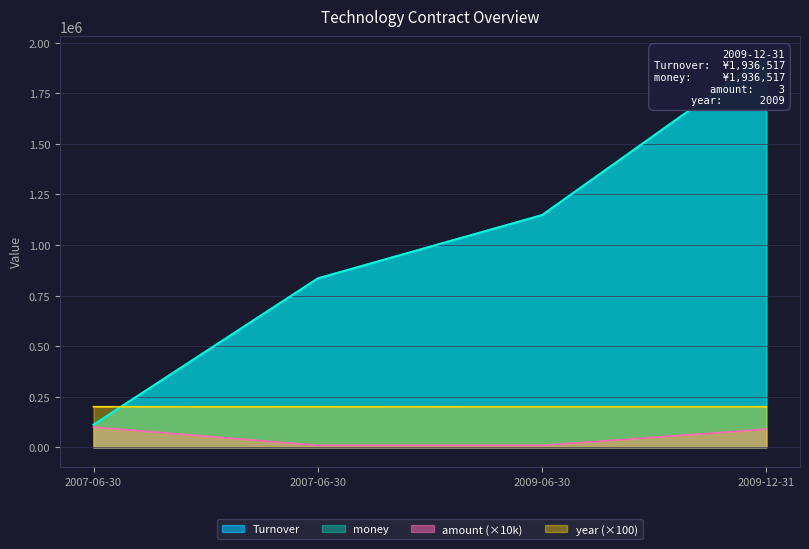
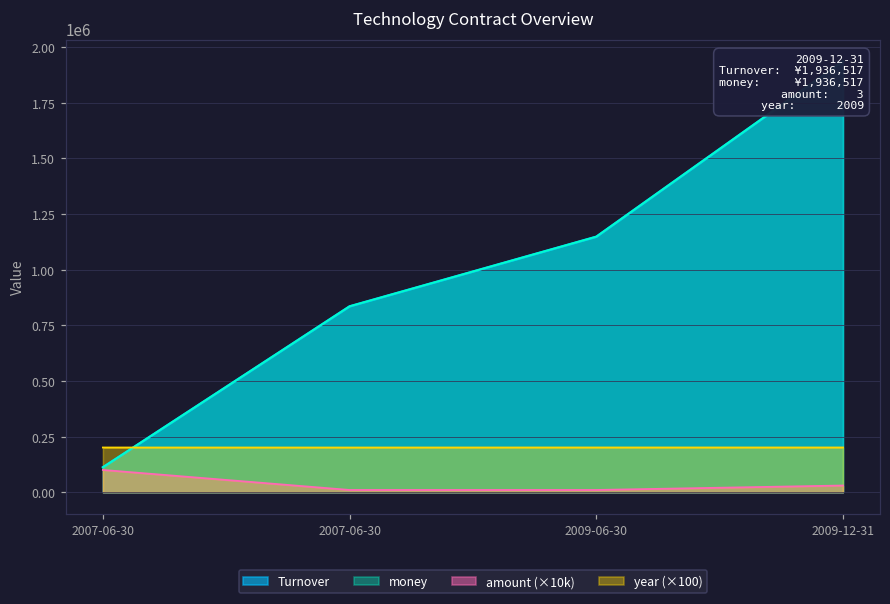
  {
    "money": {
      "2009-06-30": 1150000
    },
    "amount (×10k)": {
      "2009-06-30": 10000,
-     "2009-12-31": 90000
+     "2009-12-31": 30000
    },
    "year (×100)": {
      "2009-06-30": 200000,
      "2009-12-31": 200000
    }
  }
